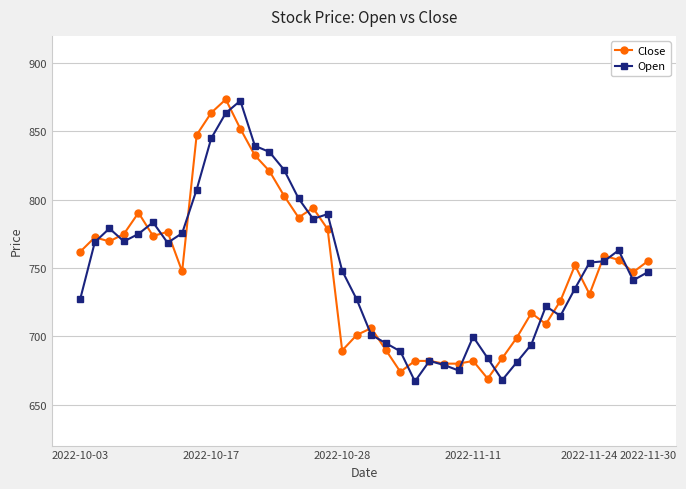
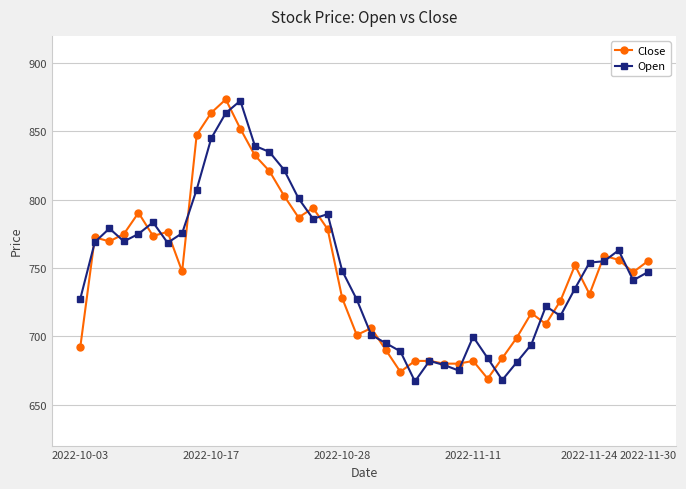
  {
    "Close": {
-     "2022-10-03": 762,
+     "2022-10-03": 692,
      "2022-10-17": 864,
-     "2022-10-28": 690,
+     "2022-10-28": 728,
      "2022-11-11": 682,
      "2022-11-24": 731,
      "2022-11-30": 755
    },
    "Open": {
      "2022-10-03": 728,
      "2022-10-17": 845,
      "2022-10-28": 748,
      "2022-11-11": 700,
      "2022-11-24": 754,
      "2022-11-30": 747
    }
  }
